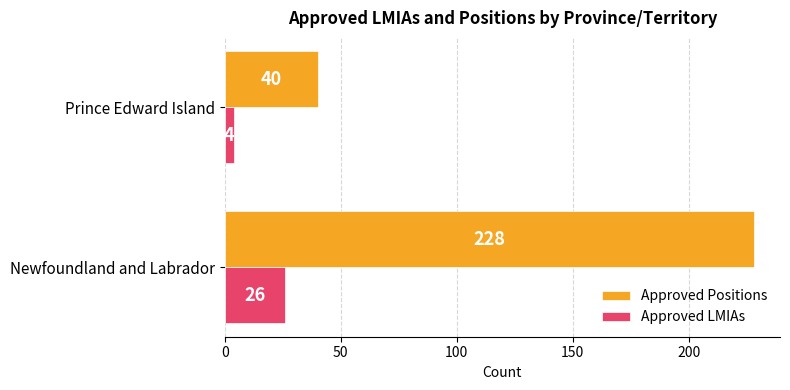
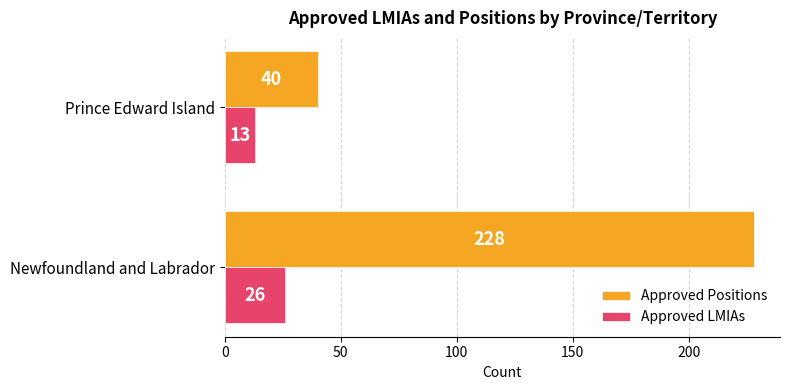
  {
    "Approved Positions": {
      "Prince Edward Island": 40,
      "Newfoundland and Labrador": 228
    },
    "Approved LMIAs": {
-     "Prince Edward Island": 4,
+     "Prince Edward Island": 13,
      "Newfoundland and Labrador": 26
    }
  }
